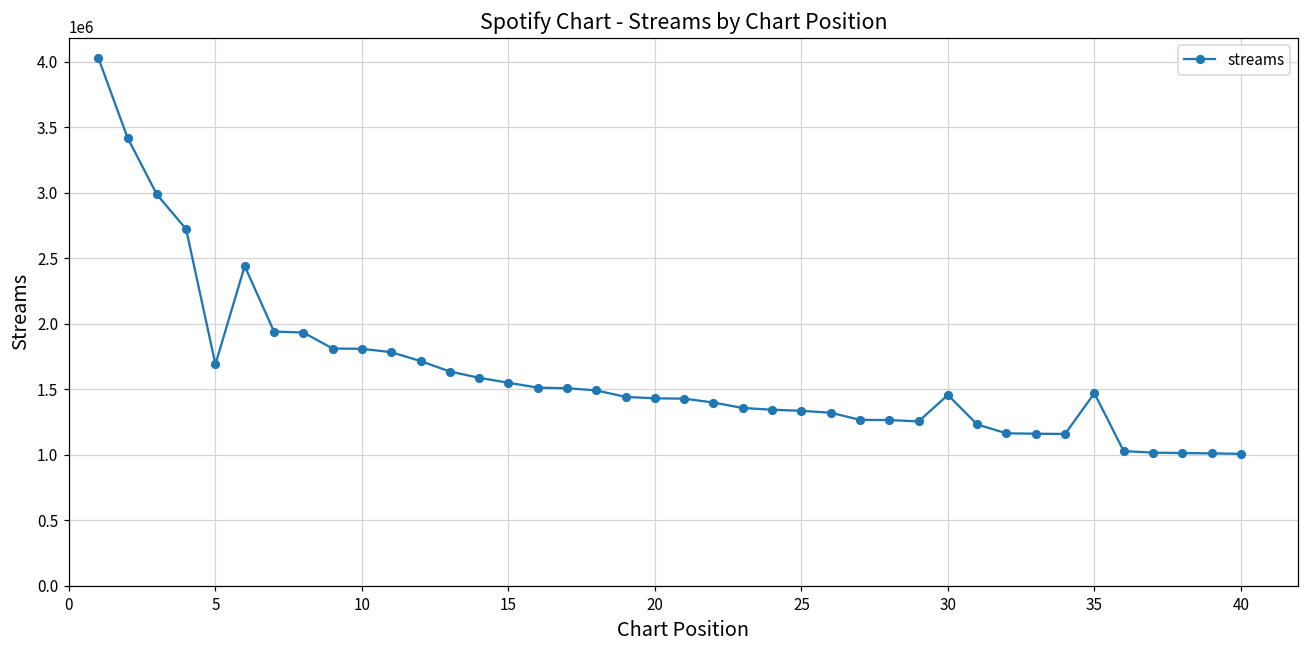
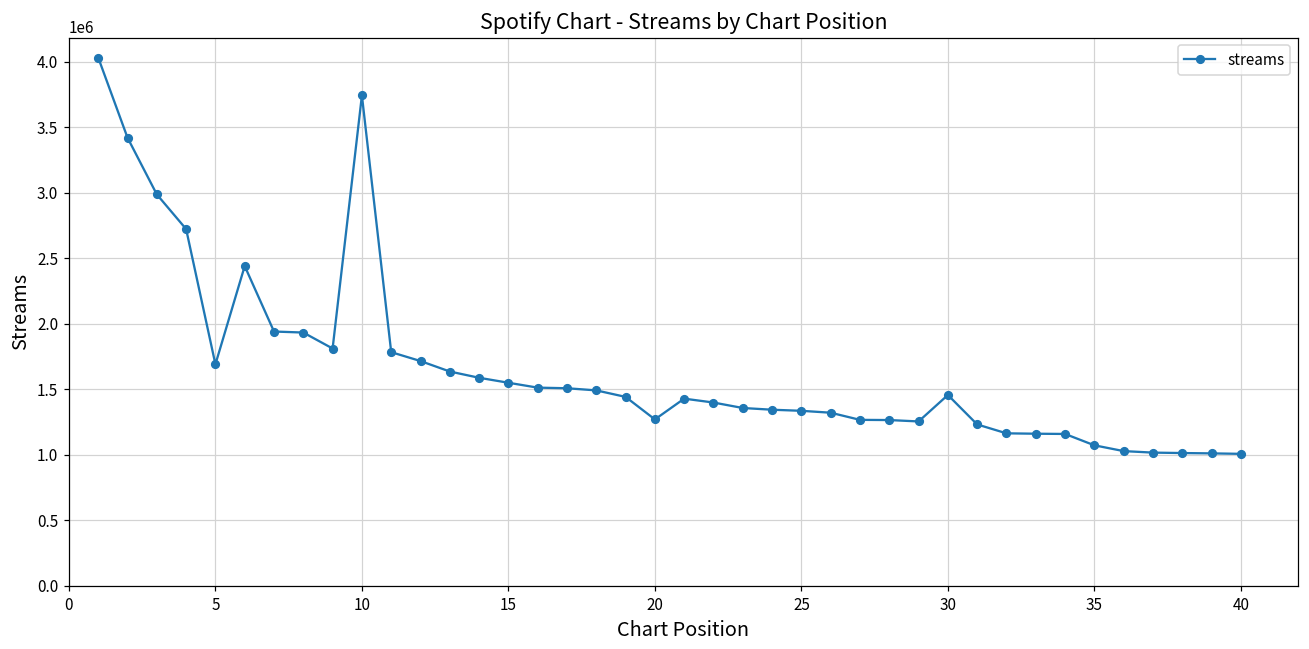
  {
    "5": 1690000,
-   "10": 1810000,
+   "10": 3740000,
    "15": 1550000,
-   "20": 1430000,
+   "20": 1270000,
    "25": 1340000,
    "30": 1460000,
-   "35": 1470000,
+   "35": 1070000,
    "40": 1010000
  }
